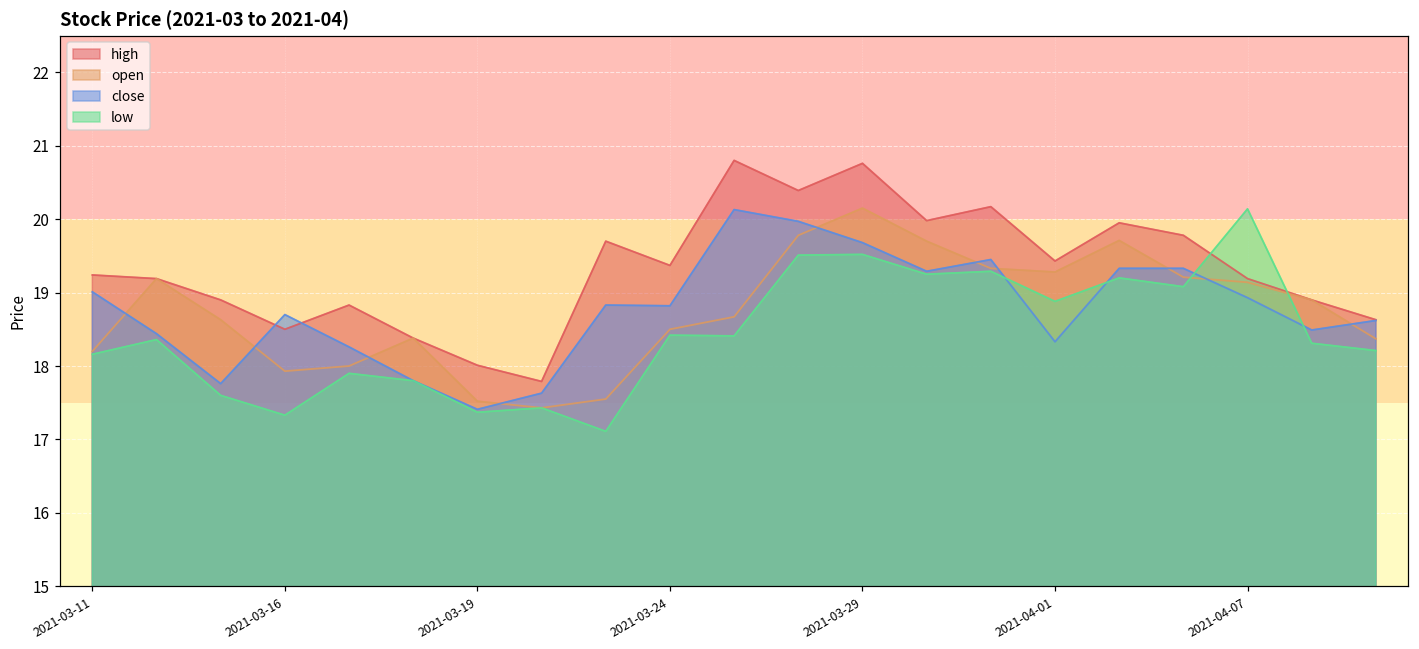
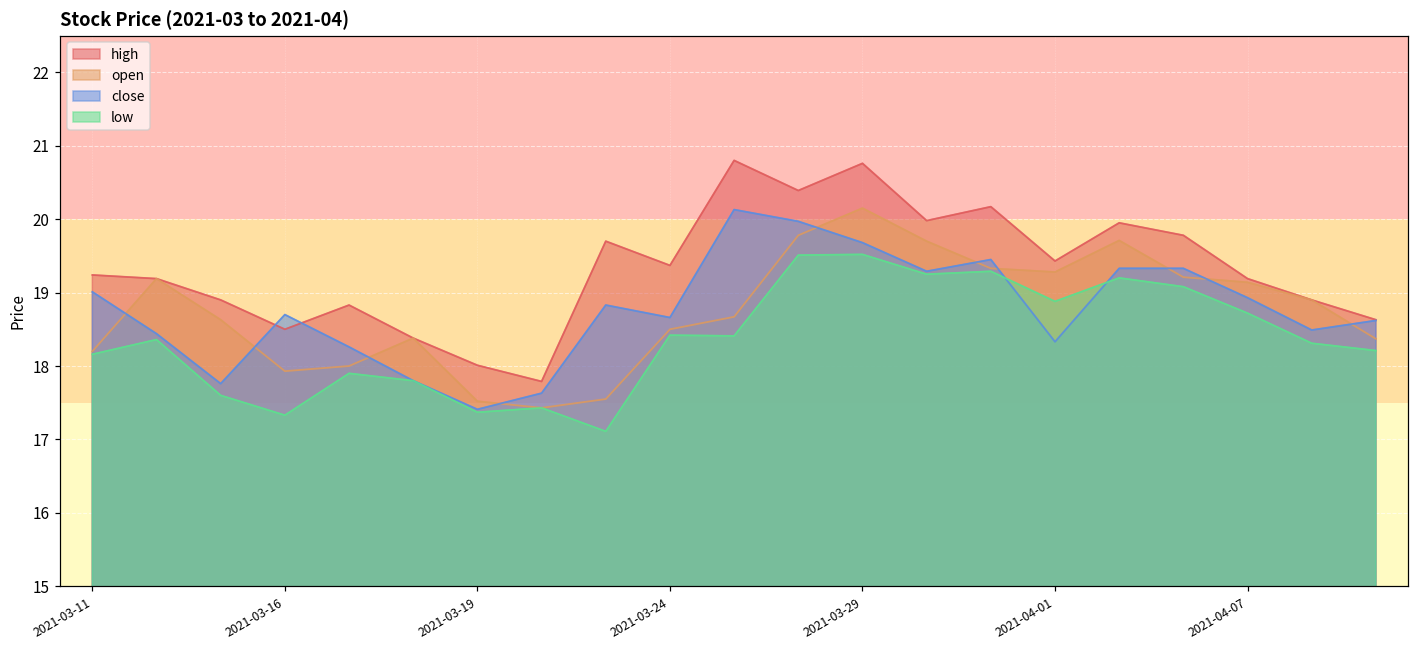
  {
    "close": {
      "2021-03-11": 19.0,
      "2021-03-16": 18.7,
      "2021-03-19": 17.4,
-     "2021-03-24": 18.8,
+     "2021-03-24": 18.7,
      "2021-03-29": 19.7,
      "2021-04-01": 18.3,
      "2021-04-07": 18.9
    },
    "low": {
      "2021-03-11": 18.2,
      "2021-03-16": 17.3,
      "2021-03-19": 17.4,
      "2021-03-24": 18.4,
      "2021-03-29": 19.5,
      "2021-04-01": 18.9,
-     "2021-04-07": 20.1
+     "2021-04-07": 18.7
    }
  }
